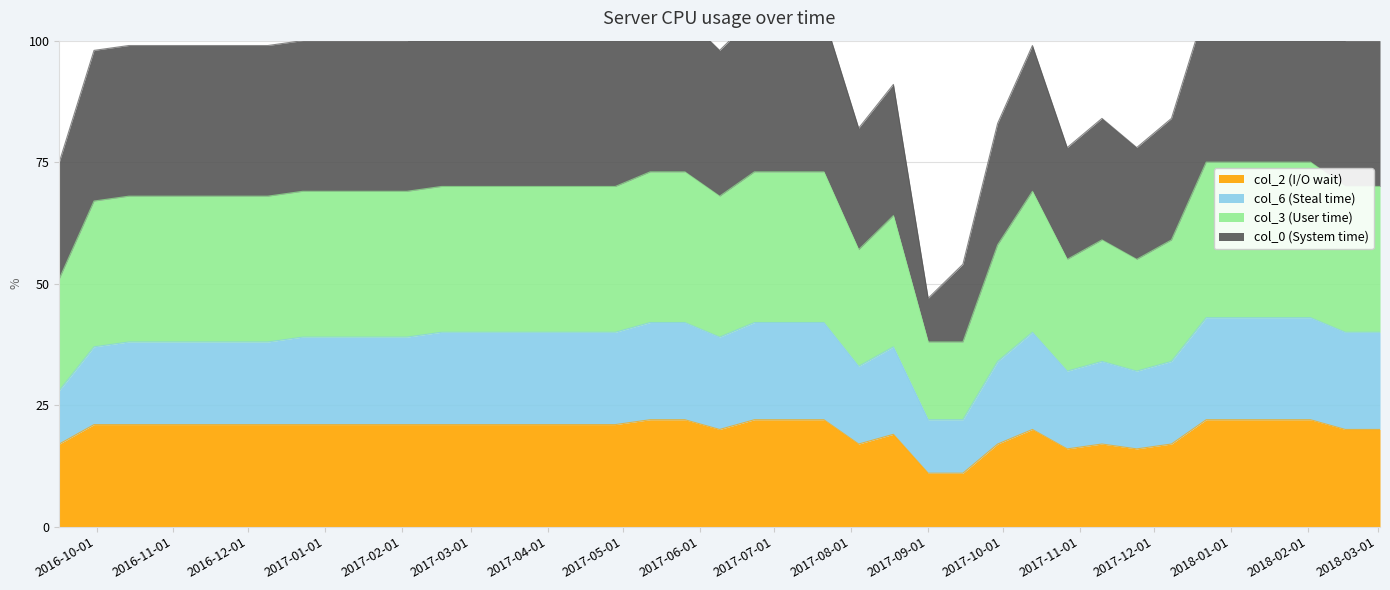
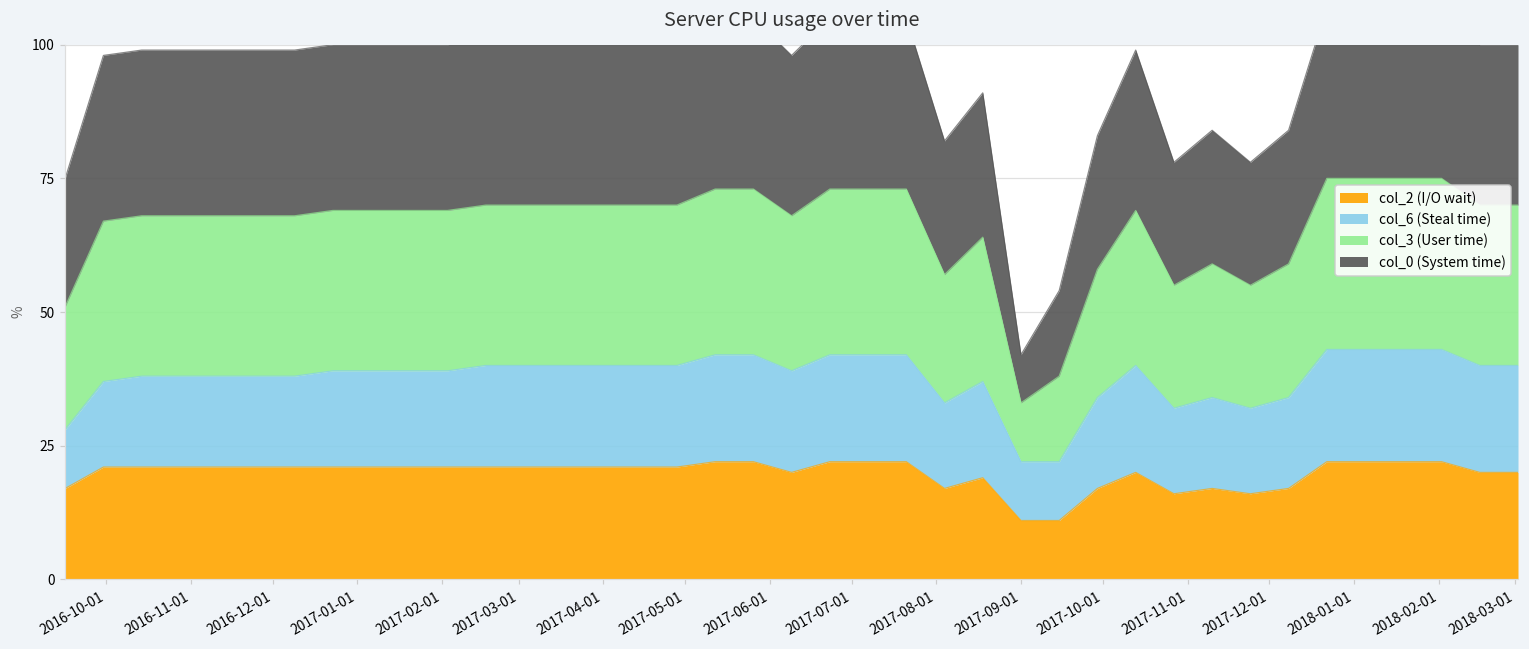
  {
    "col_2 (I/O wait)": {
      "2017-09-01": 11
    },
    "col_6 (Steal time)": {
      "2017-09-01": 11
    },
    "col_3 (User time)": {
-     "2017-09-01": 16
+     "2017-09-01": 11
    },
    "col_0 (System time)": {
      "2017-09-01": 9
    }
  }
